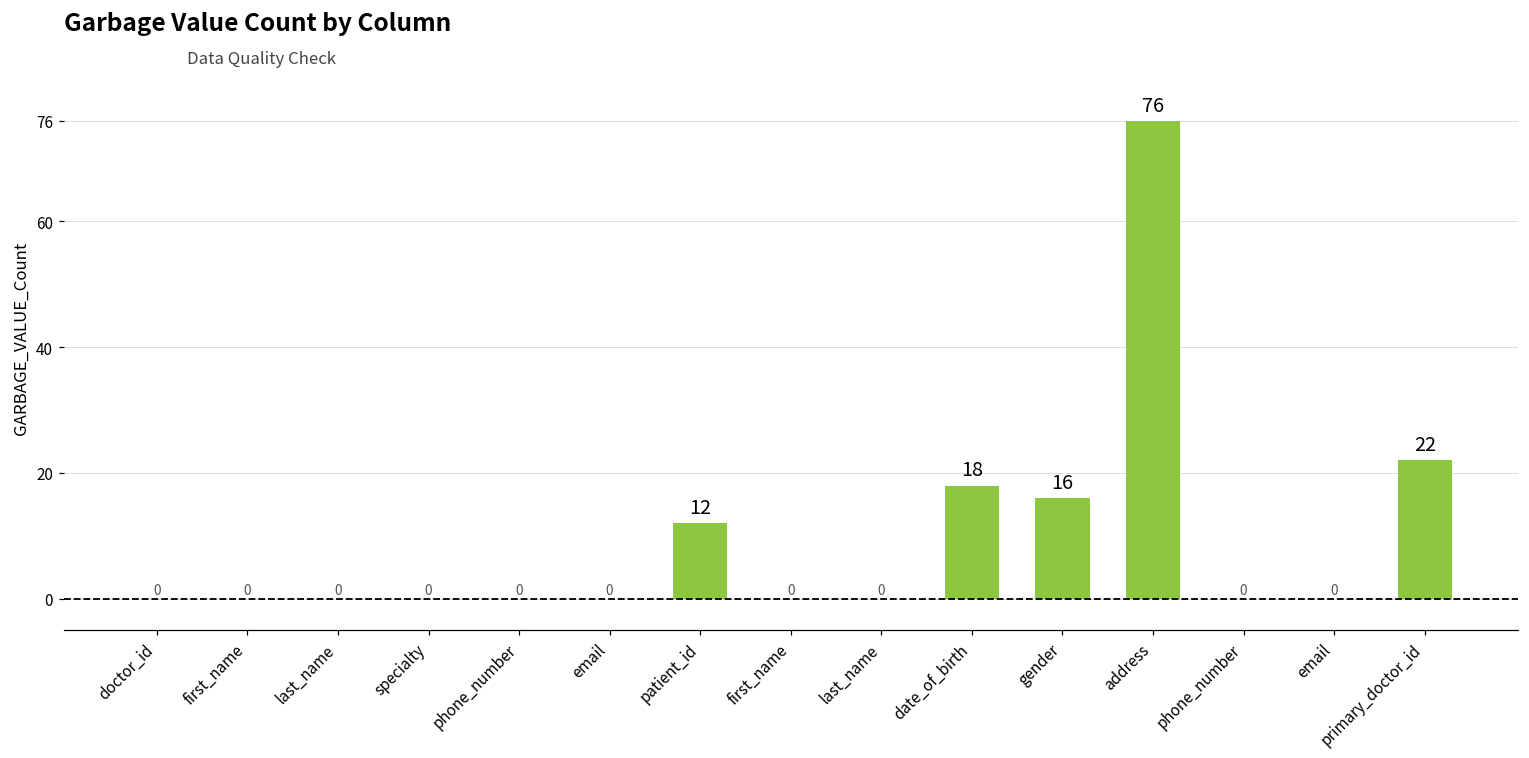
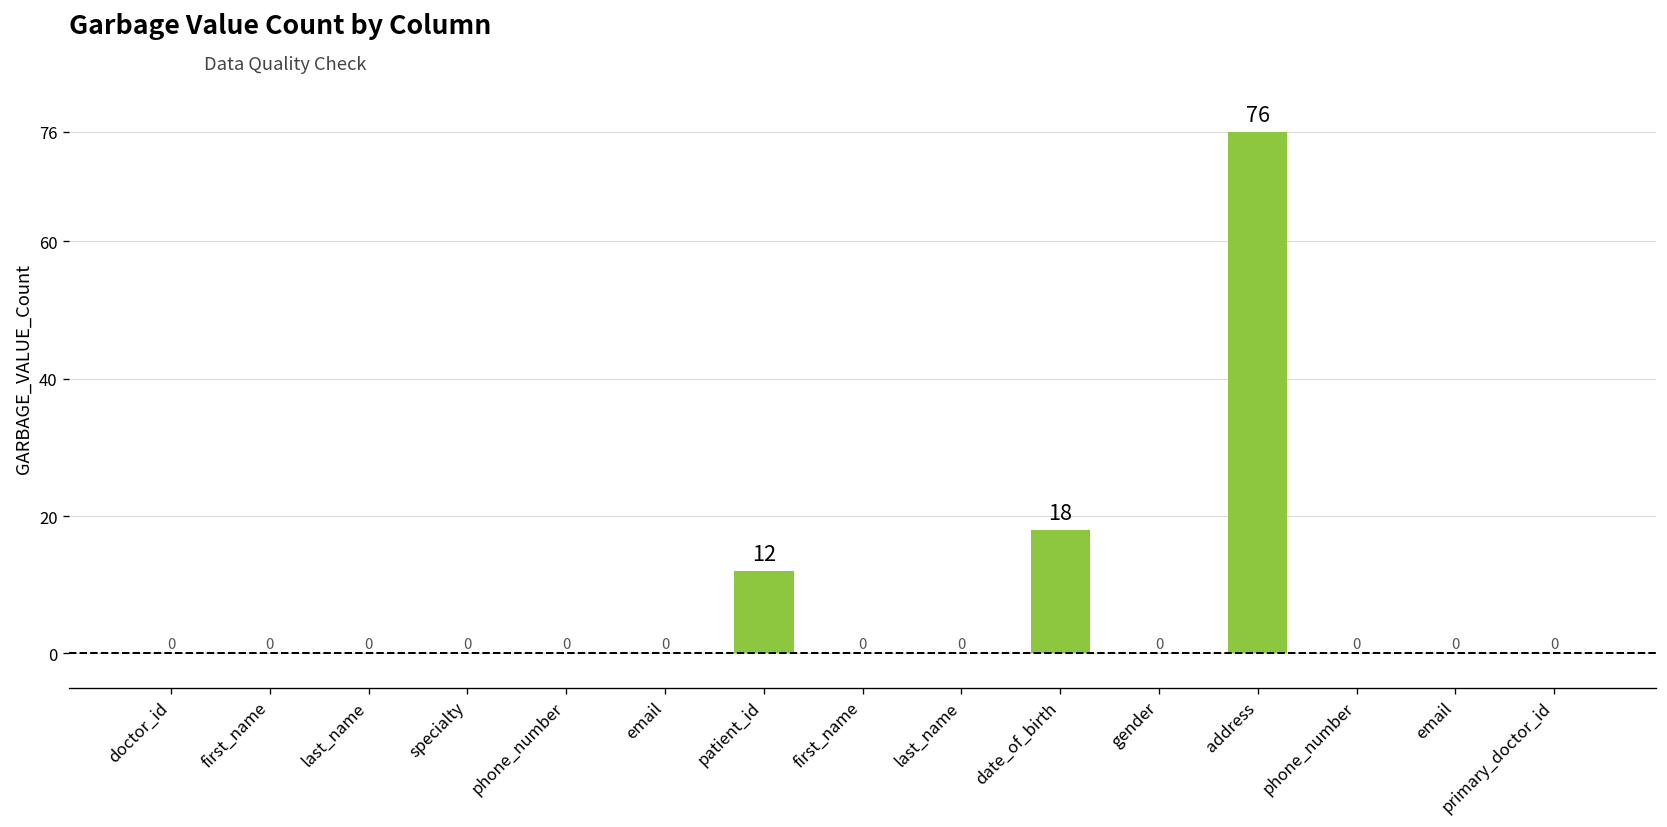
  {
    "doctor_id": 0,
    "specialty": 0,
    "patient_id": 12,
    "date_of_birth": 18,
-   "gender": 16,
+   "gender": 0,
    "address": 76,
-   "primary_doctor_id": 22
+   "primary_doctor_id": 0
  }
